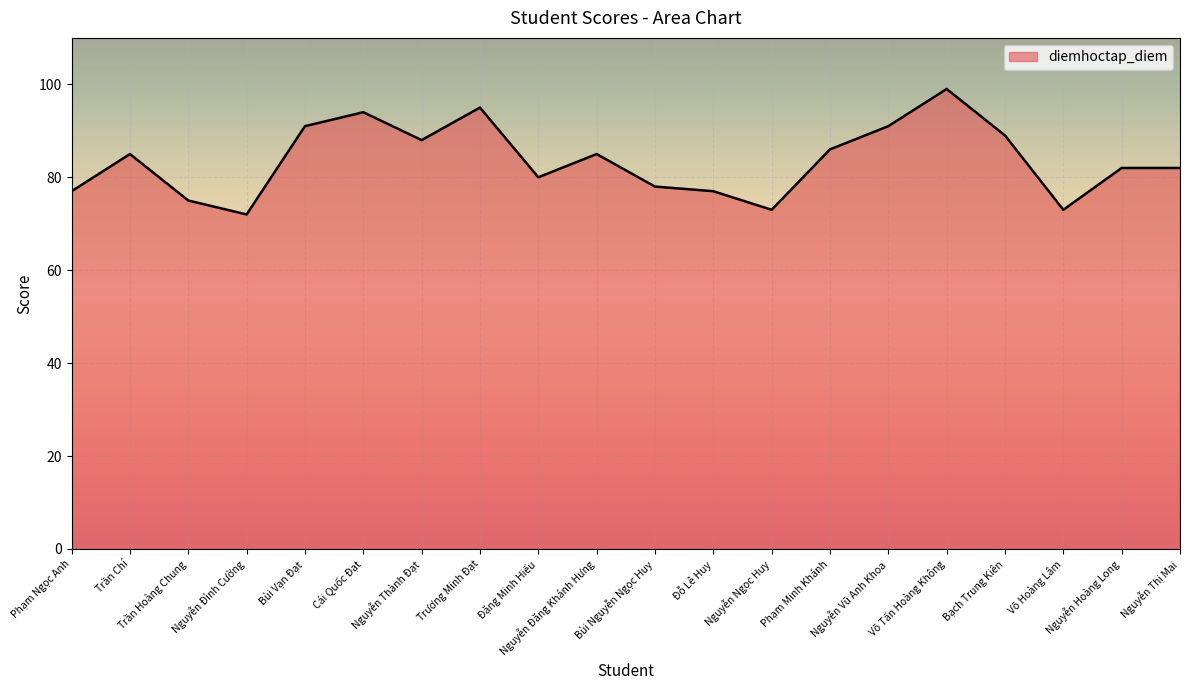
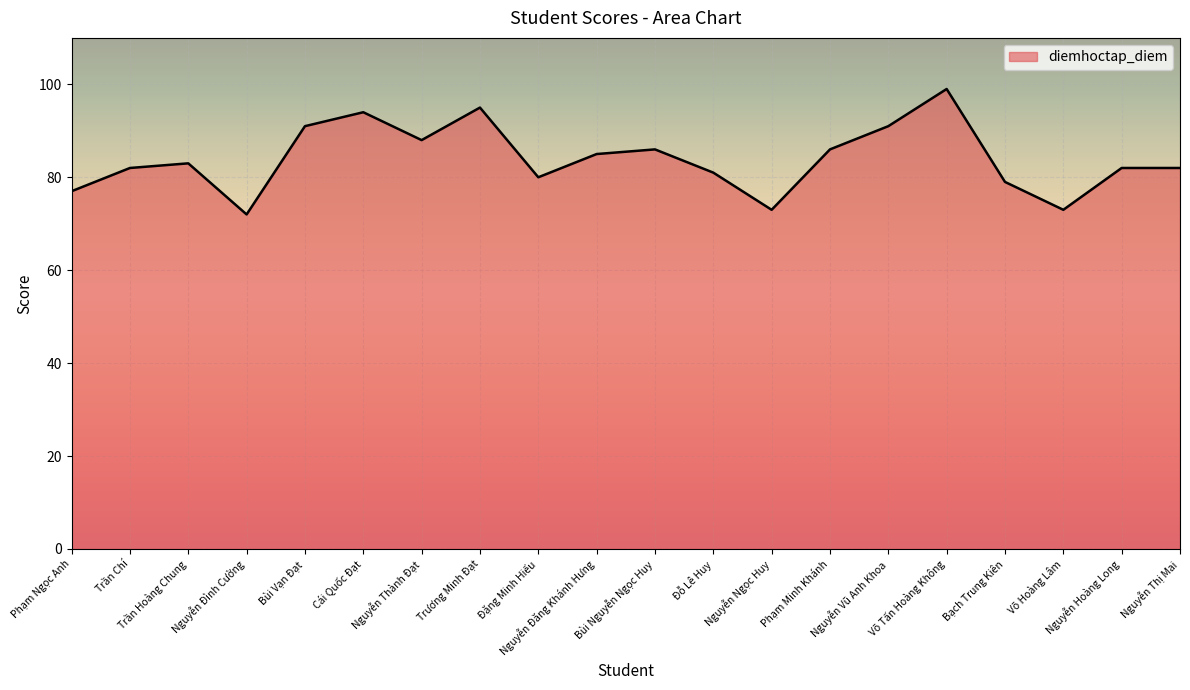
  {
    "Phạm Ngọc Anh": 77,
-   "Trần Chí": 85,
-   "Trần Hoàng Chung": 75,
+   "Trần Chí": 82,
+   "Trần Hoàng Chung": 83,
    "Nguyễn Đình Cường": 72,
    "Bùi Vạn Đạt": 91,
    "Cái Quốc Đạt": 94,
    "Nguyễn Thành Đạt": 88,
    "Trương Minh Đạt": 95,
    "Đặng Minh Hiếu": 80,
    "Nguyễn Đăng Khánh Hưng": 85,
-   "Bùi Nguyễn Ngọc Huy": 78,
-   "Đỗ Lê Huy": 77,
+   "Bùi Nguyễn Ngọc Huy": 86,
+   "Đỗ Lê Huy": 81,
    "Nguyễn Ngọc Huy": 73,
    "Phạm Minh Khánh": 86,
    "Nguyễn Vũ Anh Khoa": 91,
    "Võ Tấn Hoàng Không": 99,
-   "Bạch Trung Kiên": 89,
+   "Bạch Trung Kiên": 79,
    "Võ Hoàng Lâm": 73,
    "Nguyễn Hoàng Long": 82,
    "Nguyễn Thị Mai": 82
  }
